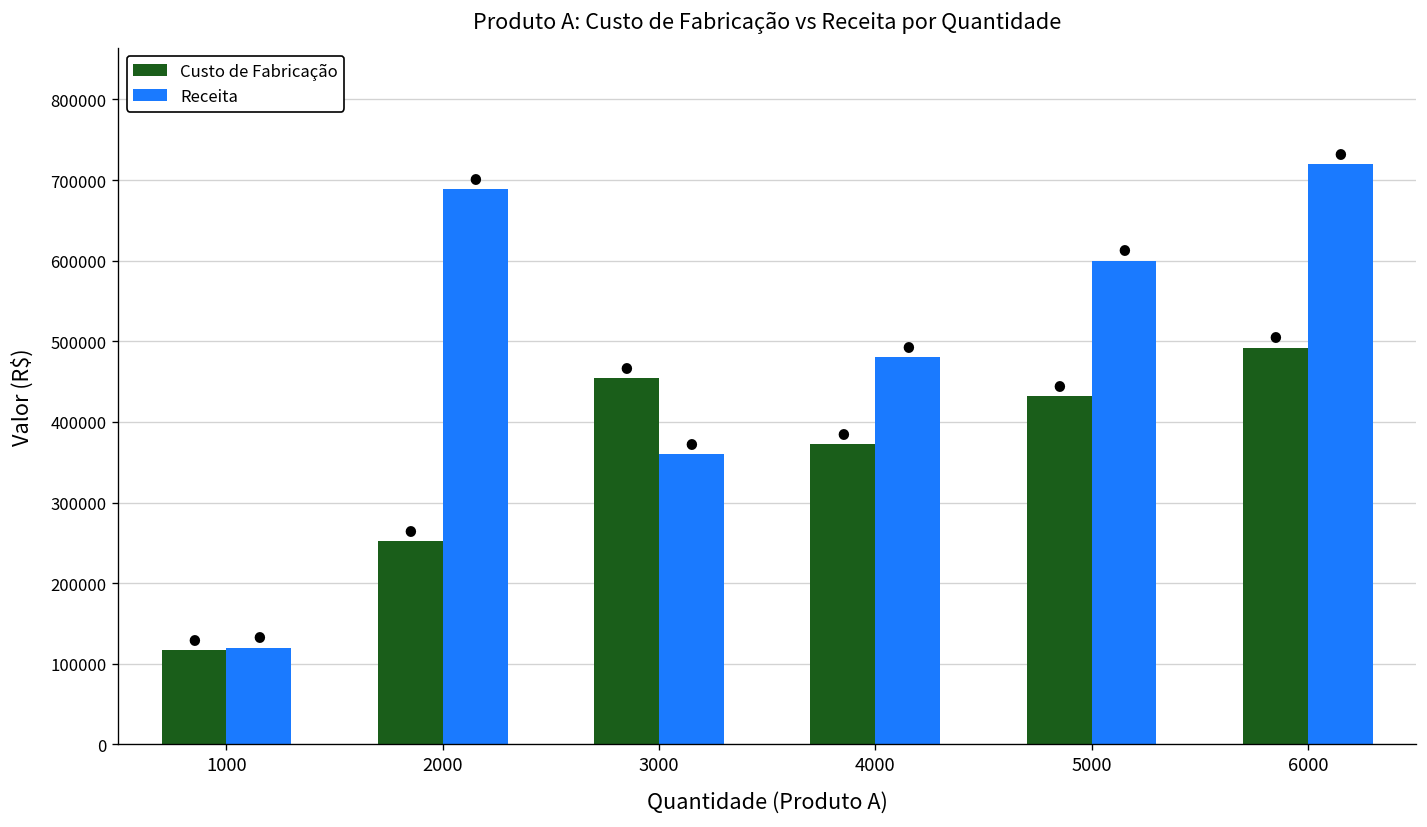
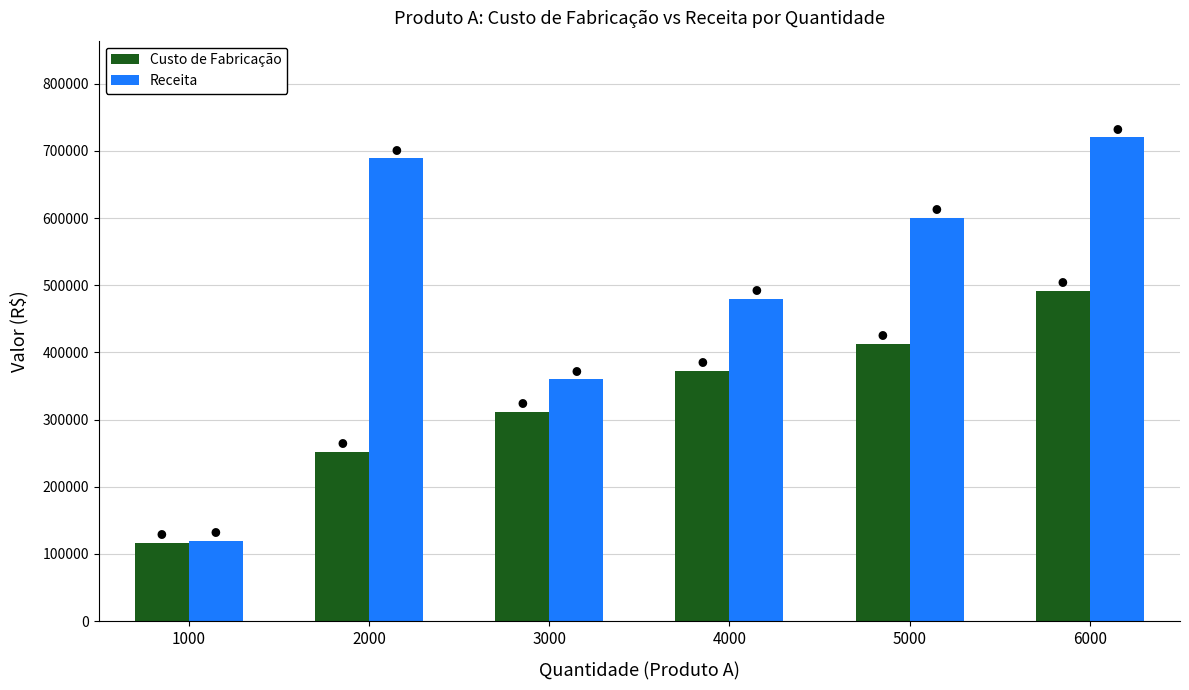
  {
    "Custo de Fabricação": {
      "1000": 120000,
      "2000": 250000,
-     "3000": 450000,
+     "3000": 310000,
      "4000": 370000,
-     "5000": 430000,
+     "5000": 410000,
      "6000": 490000
    },
    "Receita": {
      "1000": 120000,
      "2000": 690000,
      "3000": 360000,
      "4000": 480000,
      "5000": 600000,
      "6000": 720000
    }
  }
